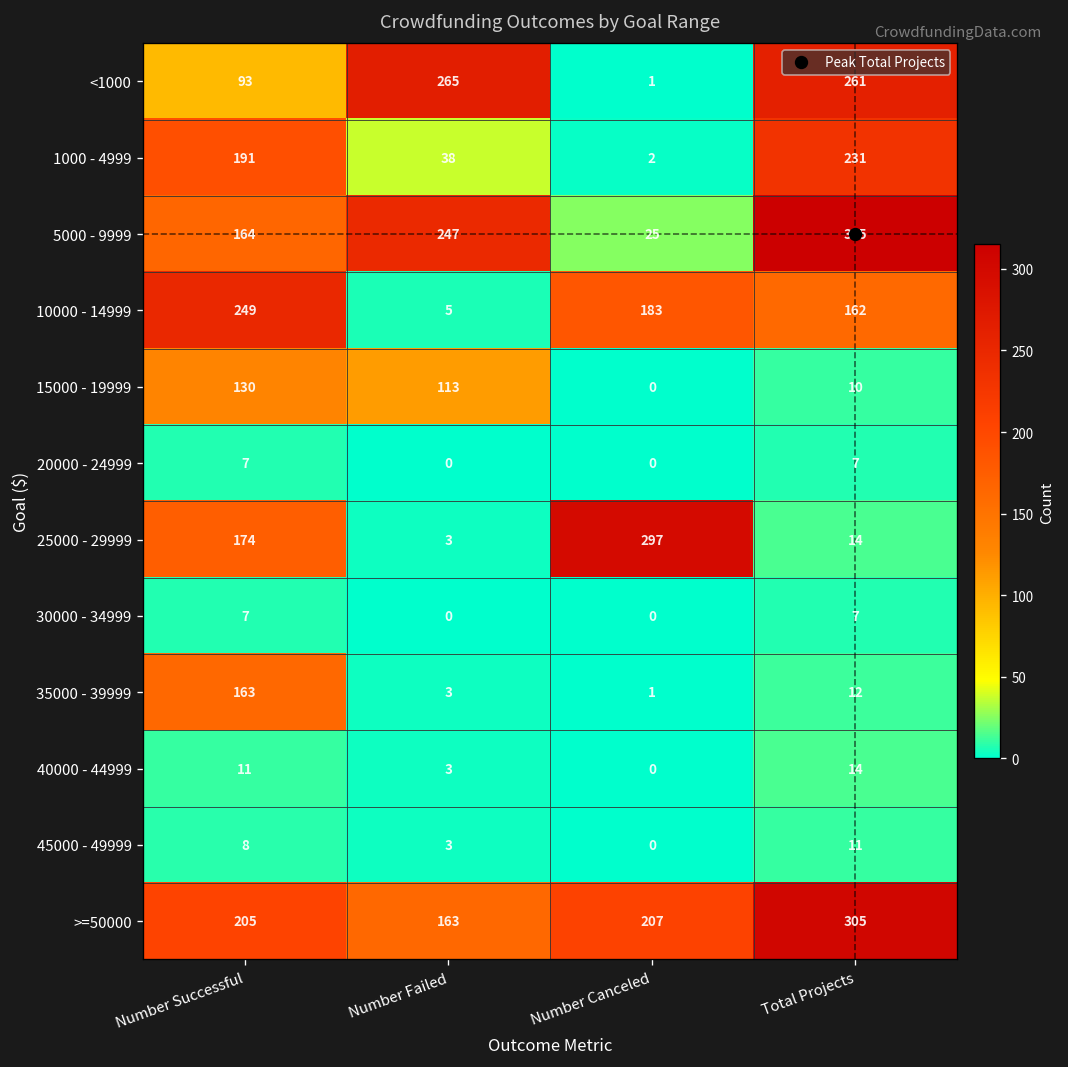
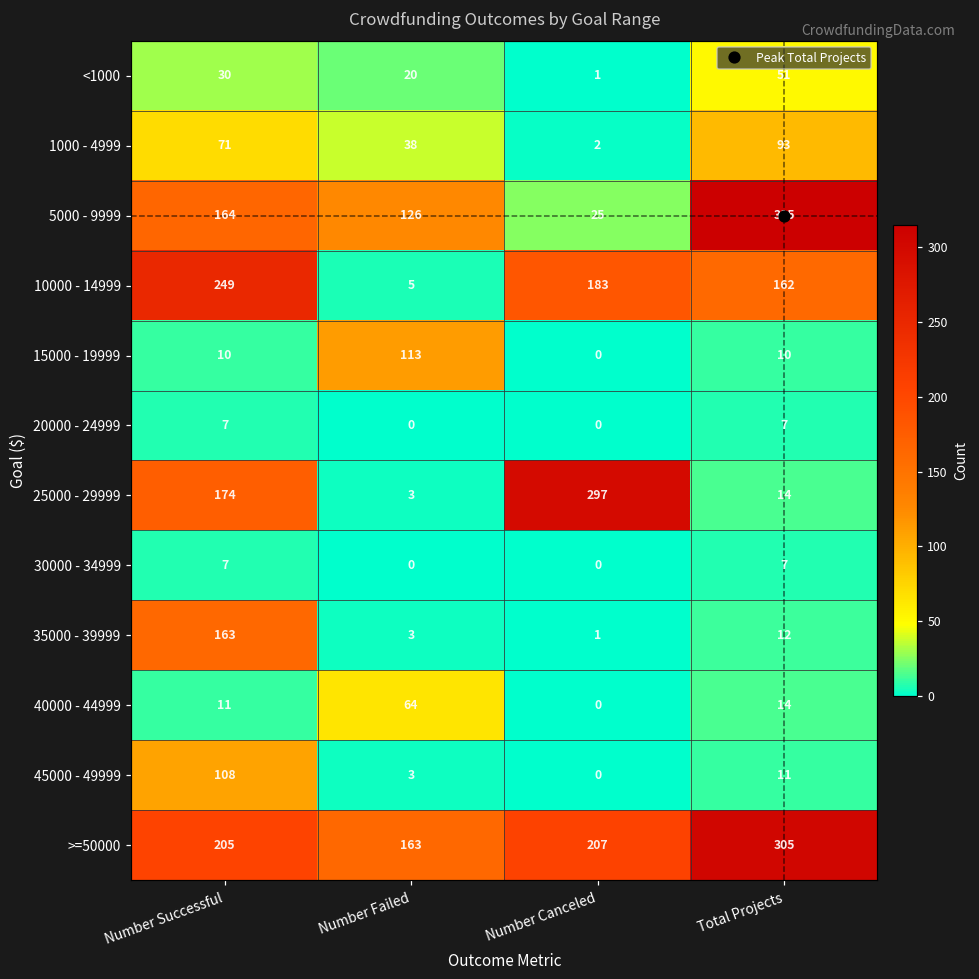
  {
    "<1000": {
-     "Number Successful": 93,
-     "Number Failed": 265,
+     "Number Successful": 30,
+     "Number Failed": 20,
      "Number Canceled": 1,
-     "Total Projects": 261
+     "Total Projects": 51
    },
    "1000 - 4999": {
-     "Number Successful": 191,
+     "Number Successful": 71,
      "Number Failed": 38,
      "Number Canceled": 2,
-     "Total Projects": 231
+     "Total Projects": 93
    },
    "5000 - 9999": {
      "Number Successful": 164,
-     "Number Failed": 247,
+     "Number Failed": 126,
      "Number Canceled": 25
    },
    "10000 - 14999": {
      "Number Successful": 249,
      "Number Failed": 5,
      "Number Canceled": 183,
      "Total Projects": 162
    },
    "15000 - 19999": {
-     "Number Successful": 130,
+     "Number Successful": 10,
      "Number Failed": 113,
      "Number Canceled": 0,
      "Total Projects": 10
    },
    "20000 - 24999": {
      "Number Successful": 7,
      "Number Failed": 0,
      "Number Canceled": 0,
      "Total Projects": 7
    },
    "25000 - 29999": {
      "Number Successful": 174,
      "Number Failed": 3,
      "Number Canceled": 297,
      "Total Projects": 14
    },
    "30000 - 34999": {
      "Number Successful": 7,
      "Number Failed": 0,
      "Number Canceled": 0,
      "Total Projects": 7
    },
    "35000 - 39999": {
      "Number Successful": 163,
      "Number Failed": 3,
      "Number Canceled": 1,
      "Total Projects": 12
    },
    "40000 - 44999": {
      "Number Successful": 11,
-     "Number Failed": 3,
+     "Number Failed": 64,
      "Number Canceled": 0,
      "Total Projects": 14
    },
    "45000 - 49999": {
-     "Number Successful": 8,
+     "Number Successful": 108,
      "Number Failed": 3,
      "Number Canceled": 0,
      "Total Projects": 11
    },
    ">=50000": {
      "Number Successful": 205,
      "Number Failed": 163,
      "Number Canceled": 207,
      "Total Projects": 305
    }
  }
